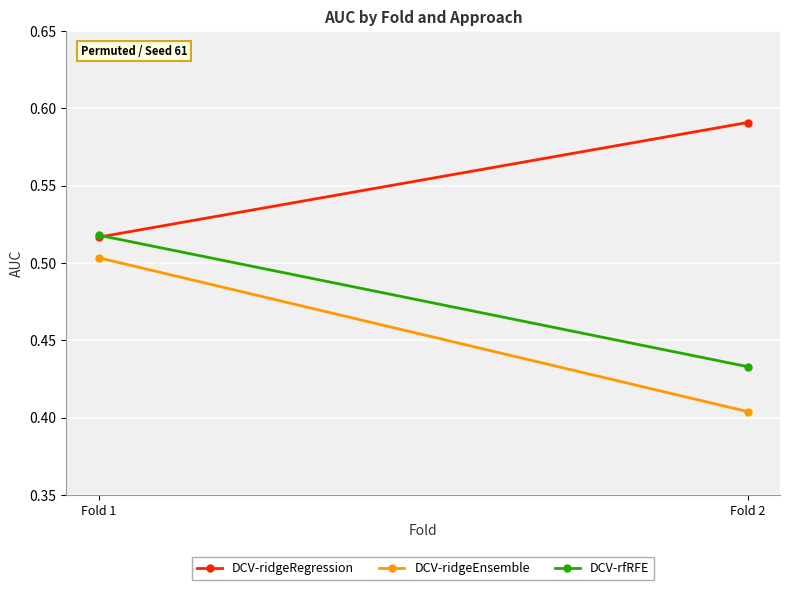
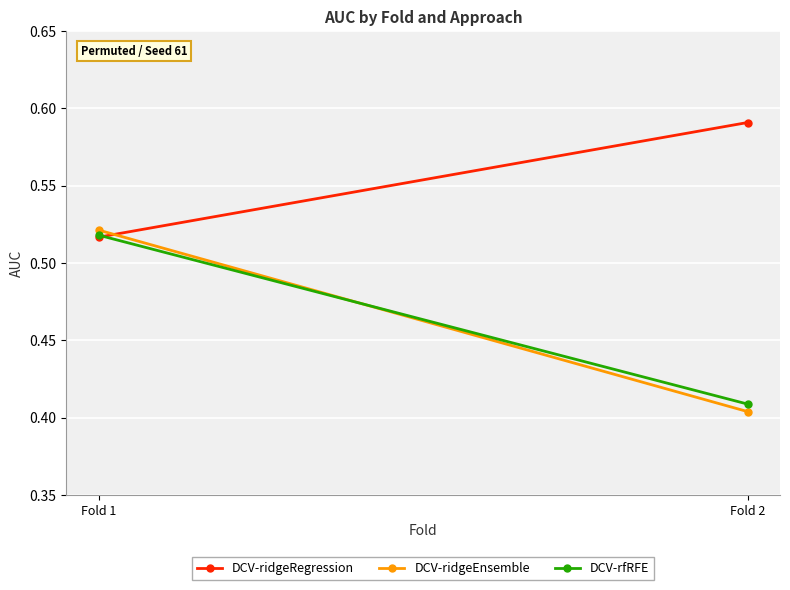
  {
    "DCV-ridgeRegression": {
      "Fold 2": 0.591
    },
    "DCV-ridgeEnsemble": {
-     "Fold 1": 0.503,
+     "Fold 1": 0.521,
      "Fold 2": 0.404
    },
    "DCV-rfRFE": {
-     "Fold 2": 0.433
+     "Fold 2": 0.409
    }
  }
